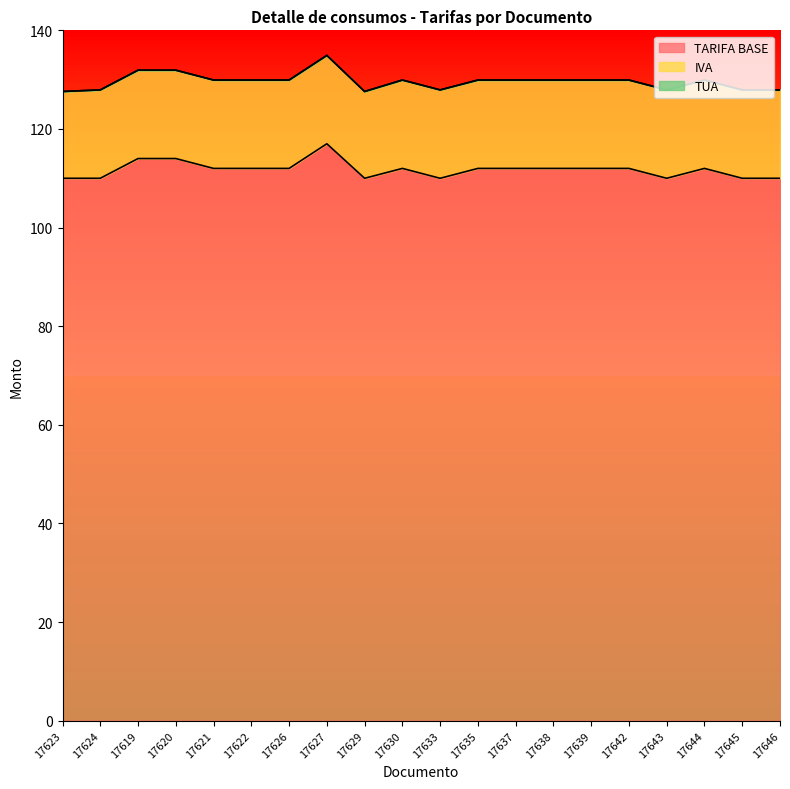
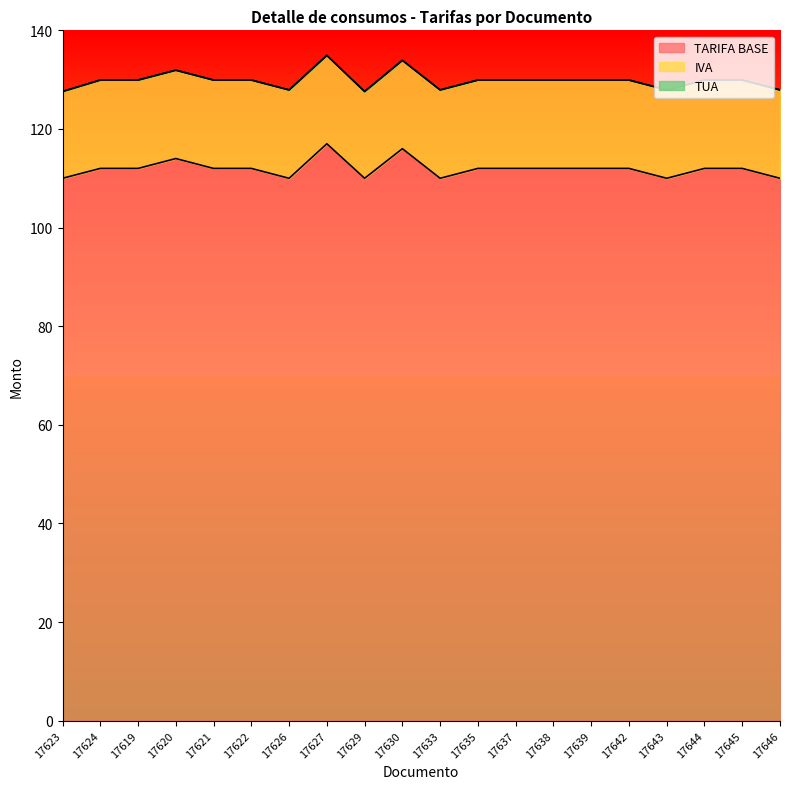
  {
    "TARIFA BASE": {
      "17623": 110,
-     "17624": 110,
-     "17619": 114,
+     "17624": 112,
+     "17619": 112,
      "17620": 114,
      "17621": 112,
      "17622": 112,
-     "17626": 112,
+     "17626": 110,
      "17627": 117,
      "17629": 110,
-     "17630": 112,
+     "17630": 116,
      "17633": 110,
      "17635": 112,
      "17637": 112,
      "17638": 112,
      "17639": 112,
      "17642": 112,
      "17643": 110,
      "17644": 112,
-     "17645": 110,
+     "17645": 112,
      "17646": 110
    }
  }
